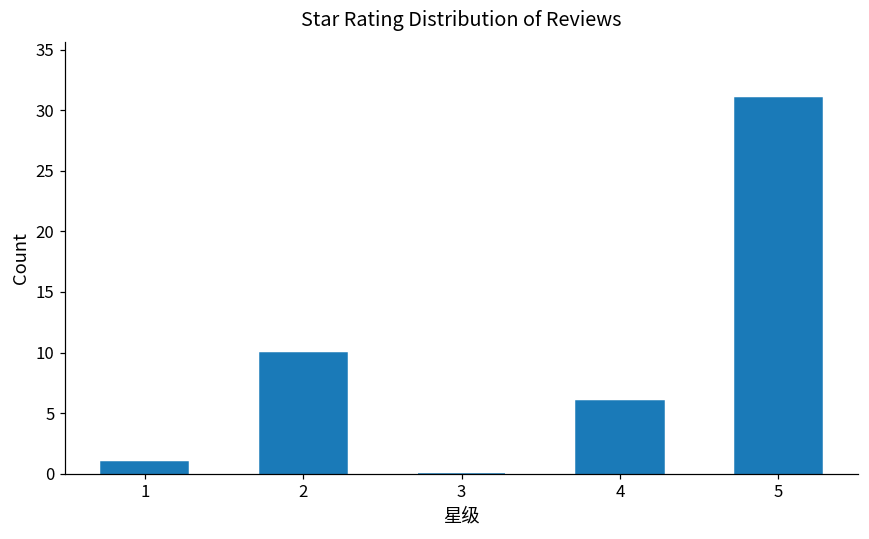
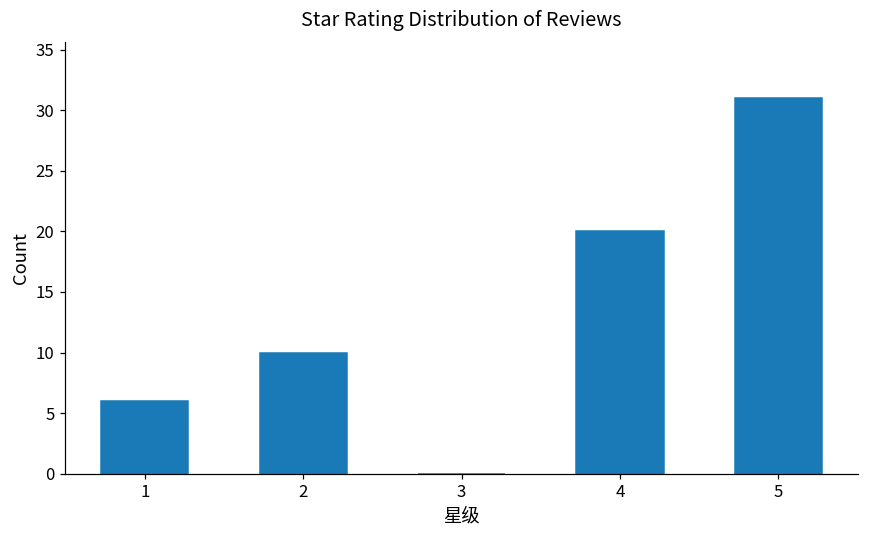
  {
-   "1": 1,
+   "1": 6,
    "2": 10,
    "3": 0,
-   "4": 6,
+   "4": 20,
    "5": 31
  }
